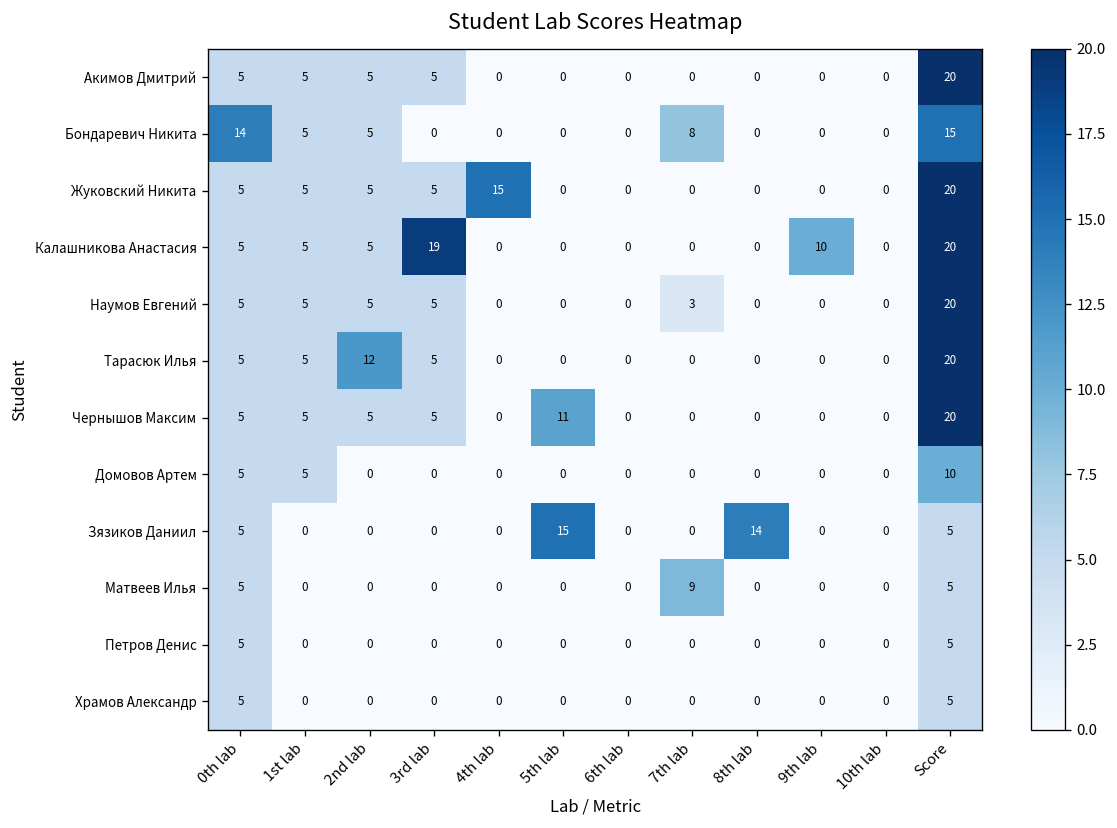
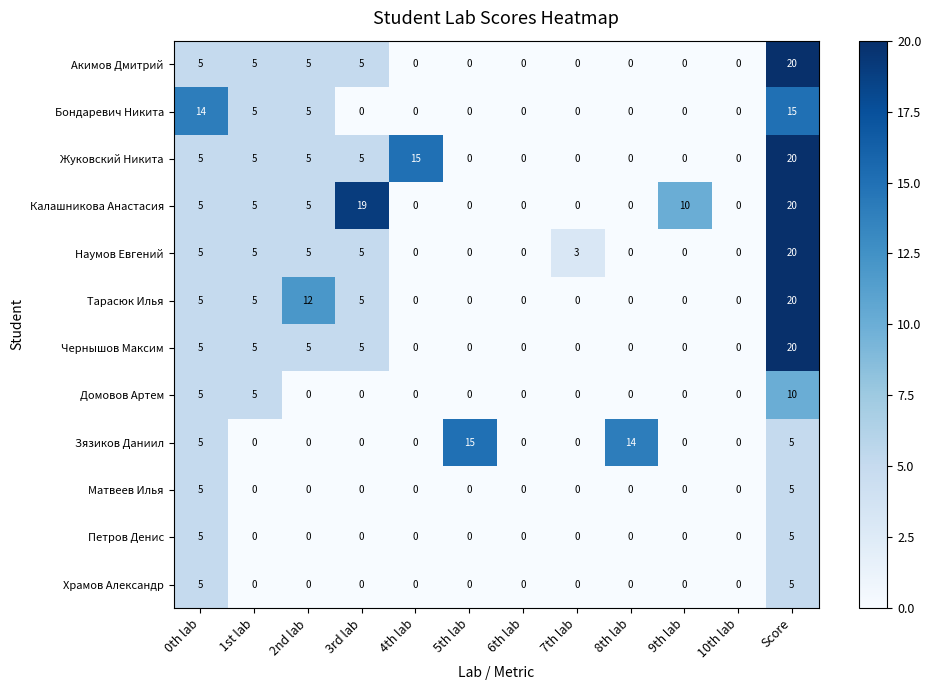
  {
    "Акимов Дмитрий": {
      "0th lab": 5,
      "1st lab": 5,
      "2nd lab": 5,
      "3rd lab": 5,
      "4th lab": 0,
      "5th lab": 0,
      "6th lab": 0,
      "7th lab": 0,
      "8th lab": 0,
      "9th lab": 0,
      "10th lab": 0,
      "Score": 20
    },
    "Бондаревич Никита": {
      "0th lab": 14,
      "1st lab": 5,
      "2nd lab": 5,
      "3rd lab": 0,
      "4th lab": 0,
      "5th lab": 0,
      "6th lab": 0,
-     "7th lab": 8,
+     "7th lab": 0,
      "8th lab": 0,
      "9th lab": 0,
      "10th lab": 0,
      "Score": 15
    },
    "Жуковский Никита": {
      "0th lab": 5,
      "1st lab": 5,
      "2nd lab": 5,
      "3rd lab": 5,
      "4th lab": 15,
      "5th lab": 0,
      "6th lab": 0,
      "7th lab": 0,
      "8th lab": 0,
      "9th lab": 0,
      "10th lab": 0,
      "Score": 20
    },
    "Калашникова Анастасия": {
      "0th lab": 5,
      "1st lab": 5,
      "2nd lab": 5,
      "3rd lab": 19,
      "4th lab": 0,
      "5th lab": 0,
      "6th lab": 0,
      "7th lab": 0,
      "8th lab": 0,
      "9th lab": 10,
      "10th lab": 0,
      "Score": 20
    },
    "Наумов Евгений": {
      "0th lab": 5,
      "1st lab": 5,
      "2nd lab": 5,
      "3rd lab": 5,
      "4th lab": 0,
      "5th lab": 0,
      "6th lab": 0,
      "7th lab": 3,
      "8th lab": 0,
      "9th lab": 0,
      "10th lab": 0,
      "Score": 20
    },
    "Тарасюк Илья": {
      "0th lab": 5,
      "1st lab": 5,
      "2nd lab": 12,
      "3rd lab": 5,
      "4th lab": 0,
      "5th lab": 0,
      "6th lab": 0,
      "7th lab": 0,
      "8th lab": 0,
      "9th lab": 0,
      "10th lab": 0,
      "Score": 20
    },
    "Чернышов Максим": {
      "0th lab": 5,
      "1st lab": 5,
      "2nd lab": 5,
      "3rd lab": 5,
      "4th lab": 0,
-     "5th lab": 11,
+     "5th lab": 0,
      "6th lab": 0,
      "7th lab": 0,
      "8th lab": 0,
      "9th lab": 0,
      "10th lab": 0,
      "Score": 20
    },
    "Домовов Артем": {
      "0th lab": 5,
      "1st lab": 5,
      "2nd lab": 0,
      "3rd lab": 0,
      "4th lab": 0,
      "5th lab": 0,
      "6th lab": 0,
      "7th lab": 0,
      "8th lab": 0,
      "9th lab": 0,
      "10th lab": 0,
      "Score": 10
    },
    "Зязиков Даниил": {
      "0th lab": 5,
      "1st lab": 0,
      "2nd lab": 0,
      "3rd lab": 0,
      "4th lab": 0,
      "5th lab": 15,
      "6th lab": 0,
      "7th lab": 0,
      "8th lab": 14,
      "9th lab": 0,
      "10th lab": 0,
      "Score": 5
    },
    "Матвеев Илья": {
      "0th lab": 5,
      "1st lab": 0,
      "2nd lab": 0,
      "3rd lab": 0,
      "4th lab": 0,
      "5th lab": 0,
      "6th lab": 0,
-     "7th lab": 9,
+     "7th lab": 0,
      "8th lab": 0,
      "9th lab": 0,
      "10th lab": 0,
      "Score": 5
    },
    "Петров Денис": {
      "0th lab": 5,
      "1st lab": 0,
      "2nd lab": 0,
      "3rd lab": 0,
      "4th lab": 0,
      "5th lab": 0,
      "6th lab": 0,
      "7th lab": 0,
      "8th lab": 0,
      "9th lab": 0,
      "10th lab": 0,
      "Score": 5
    },
    "Храмов Александр": {
      "0th lab": 5,
      "1st lab": 0,
      "2nd lab": 0,
      "3rd lab": 0,
      "4th lab": 0,
      "5th lab": 0,
      "6th lab": 0,
      "7th lab": 0,
      "8th lab": 0,
      "9th lab": 0,
      "10th lab": 0,
      "Score": 5
    }
  }
